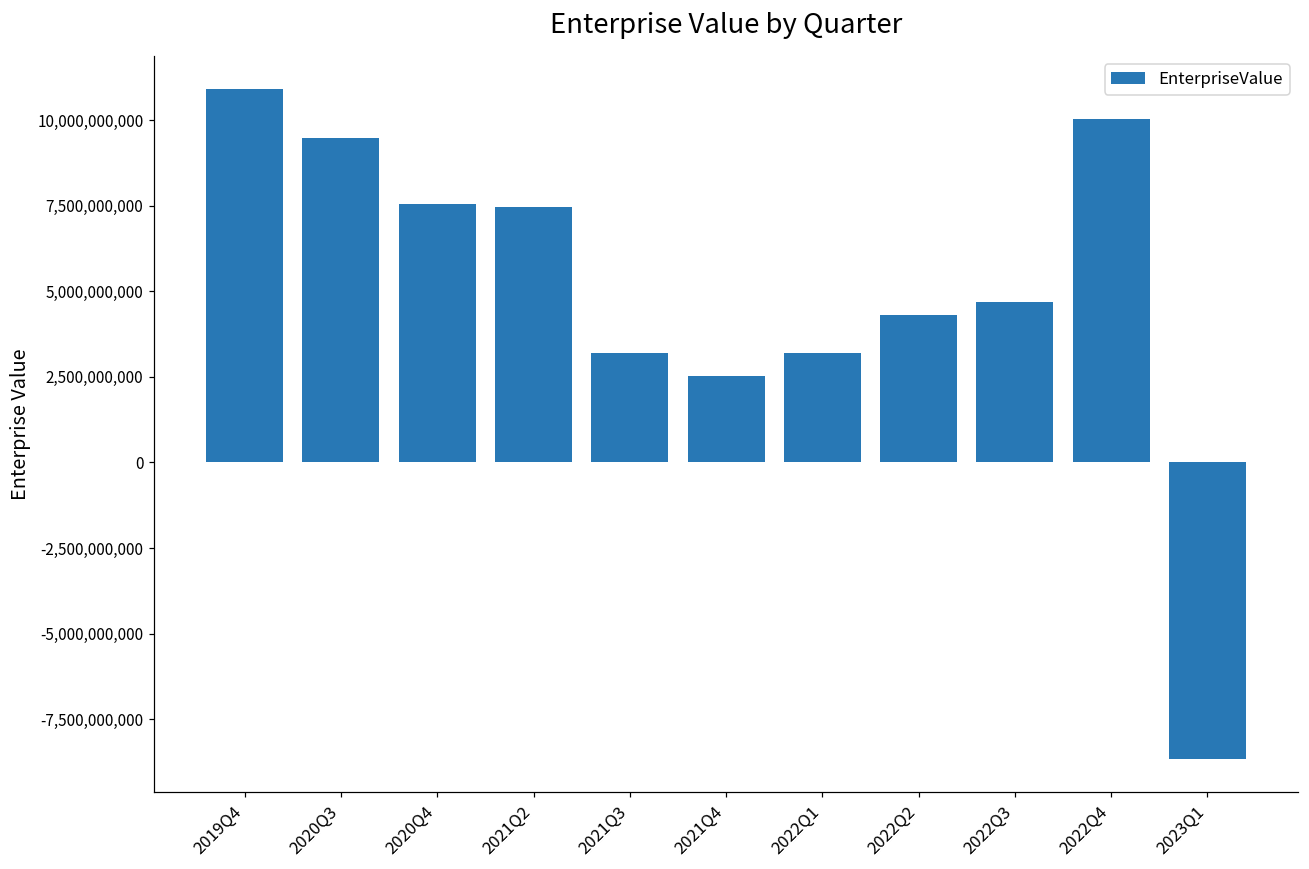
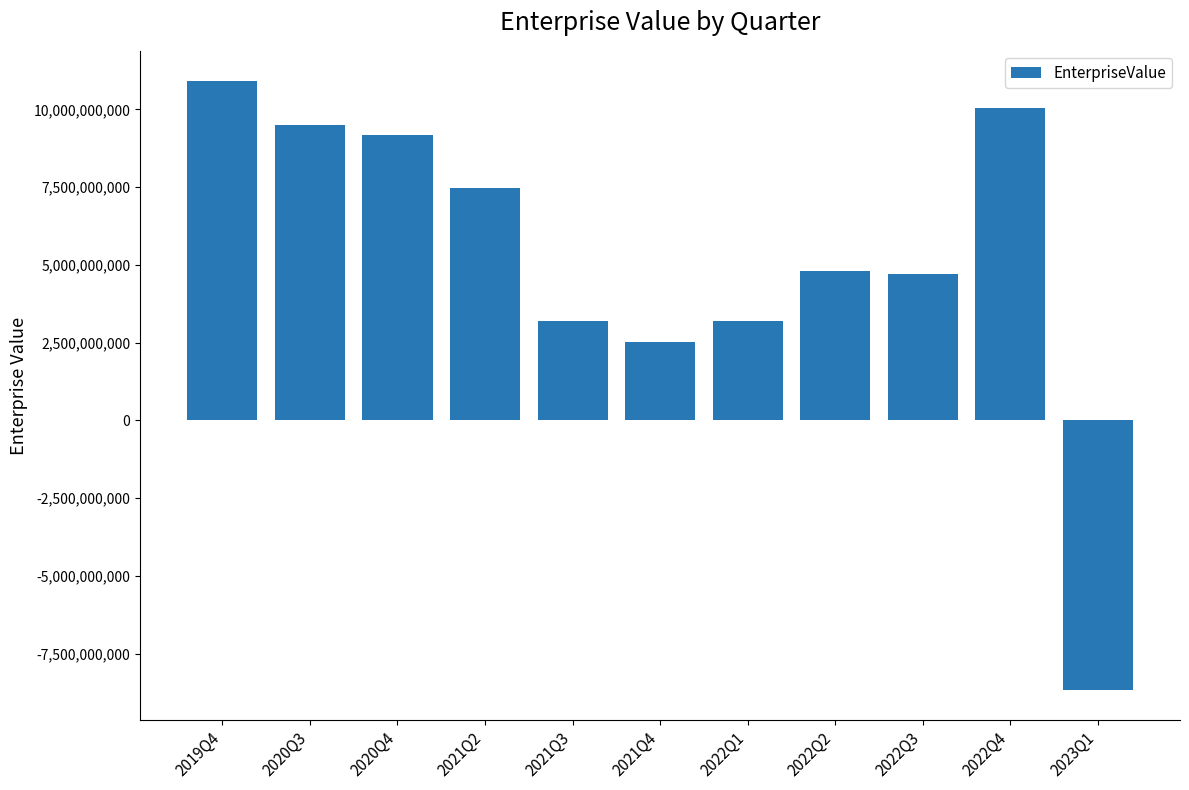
  {
    "2019Q4": "10,900,000,000",
    "2020Q3": "9,500,000,000",
-   "2020Q4": "7,600,000,000",
+   "2020Q4": "9,200,000,000",
    "2021Q2": "7,500,000,000",
    "2021Q3": "3,200,000,000",
    "2021Q4": "2,500,000,000",
    "2022Q1": "3,200,000,000",
-   "2022Q2": "4,300,000,000",
+   "2022Q2": "4,800,000,000",
    "2022Q3": "4,700,000,000",
    "2022Q4": "10,000,000,000",
    "2023Q1": "-8,700,000,000"
  }
